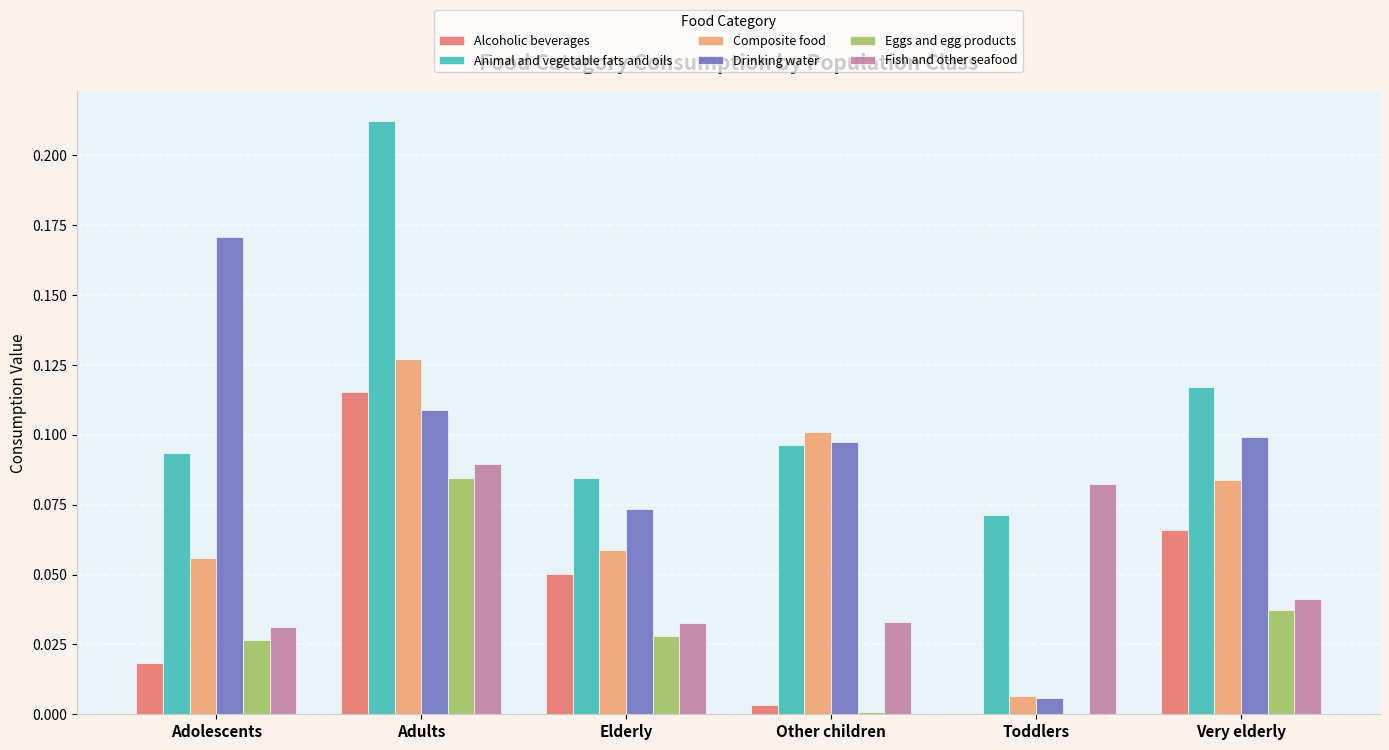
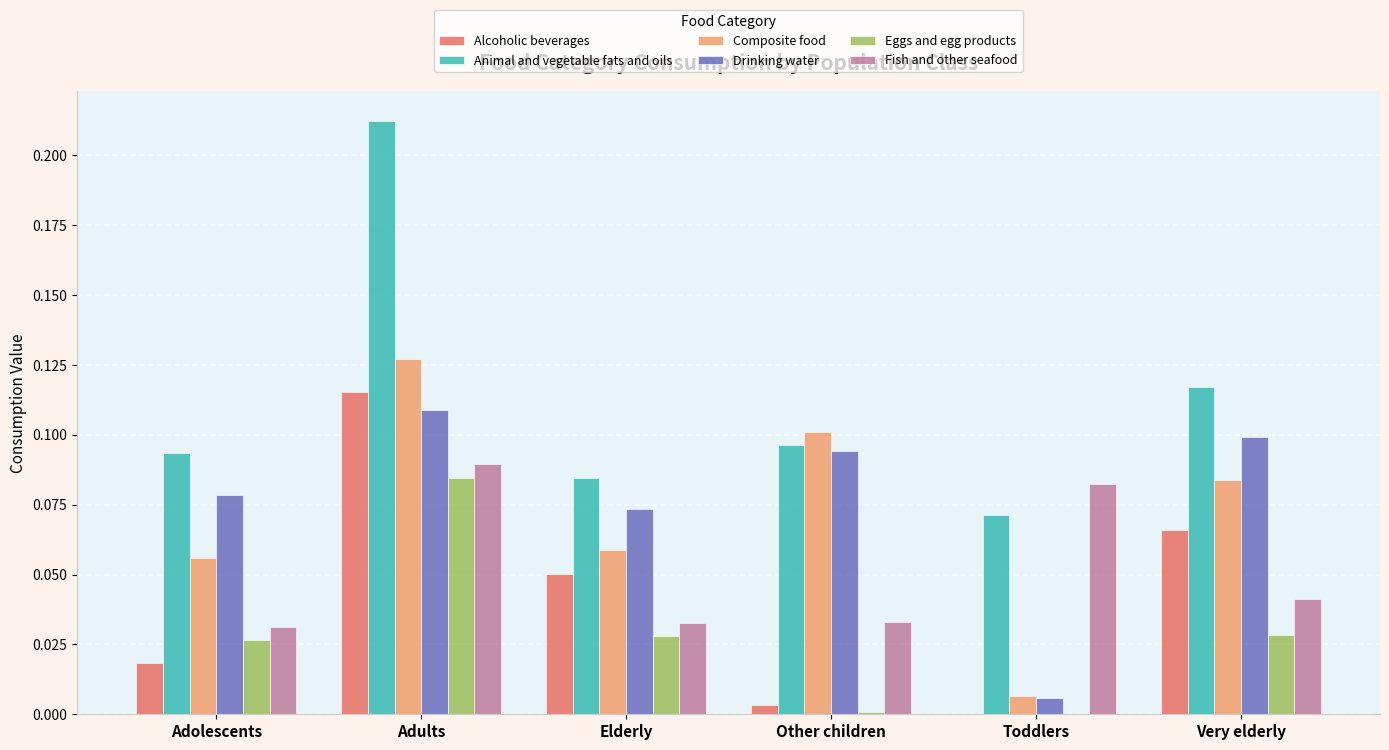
  {
    "Animal and vegetable fats and oils": {
      "Adolescents": 0.094,
      "Adults": 0.212,
      "Elderly": 0.085,
      "Other children": 0.096,
      "Toddlers": 0.071,
      "Very elderly": 0.117
    },
    "Drinking water": {
-     "Adolescents": 0.171,
+     "Adolescents": 0.079,
      "Adults": 0.109,
      "Elderly": 0.073,
-     "Other children": 0.097,
+     "Other children": 0.094,
      "Toddlers": 0.006,
      "Very elderly": 0.099
    },
    "Eggs and egg products": {
      "Adolescents": 0.026,
      "Adults": 0.085,
      "Elderly": 0.028,
      "Toddlers": 0.000,
-     "Very elderly": 0.037
+     "Very elderly": 0.028
    },
    "Fish and other seafood": {
      "Adolescents": 0.031,
      "Adults": 0.090,
      "Elderly": 0.033,
      "Other children": 0.033,
      "Toddlers": 0.082,
      "Very elderly": 0.041
    }
  }
